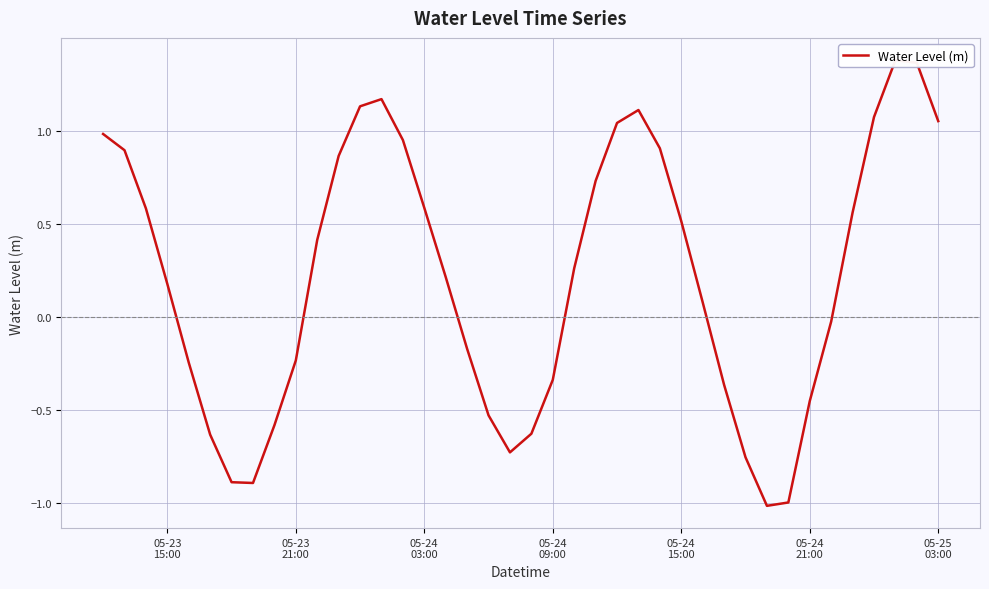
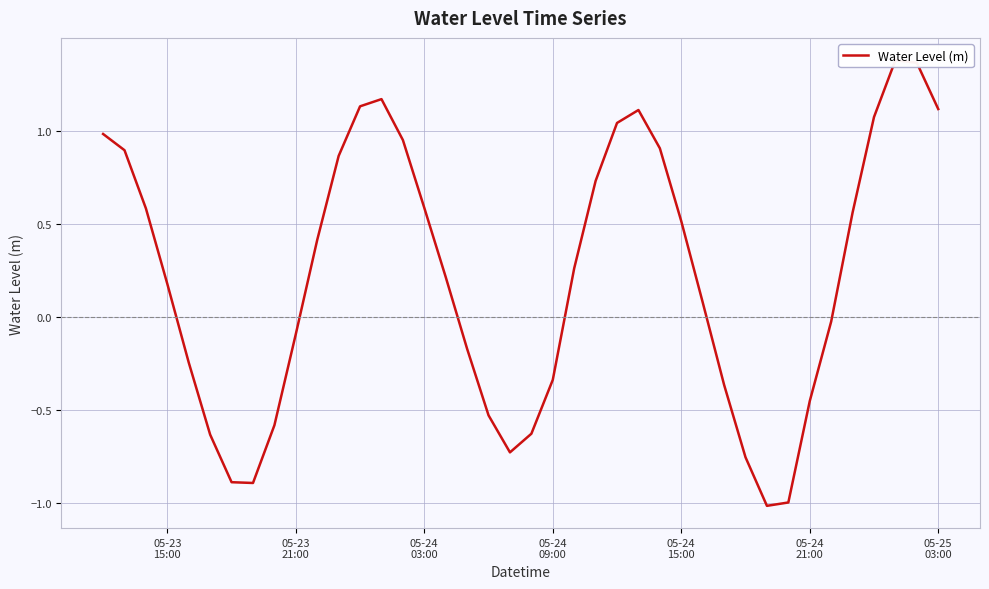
  {
    "05-23 15:00": 0.18,
-   "05-23 21:00": -0.24,
+   "05-23 21:00": -0.09,
    "05-24 03:00": 0.58,
    "05-24 09:00": -0.34,
    "05-24 15:00": 0.51,
    "05-24 21:00": -0.45,
-   "05-25 03:00": 1.05
+   "05-25 03:00": 1.12
  }
